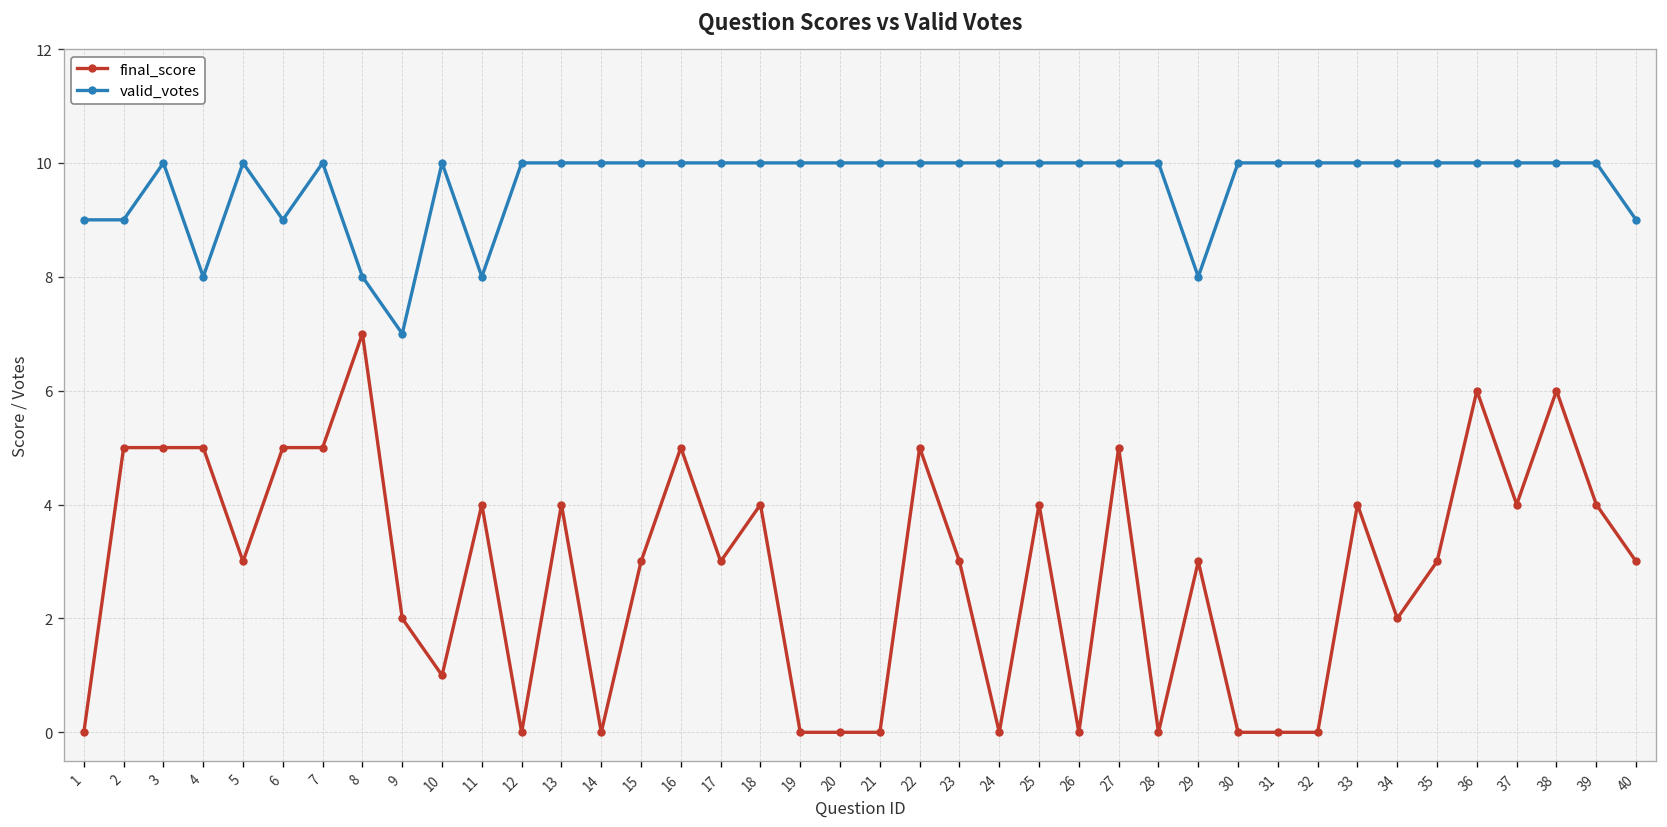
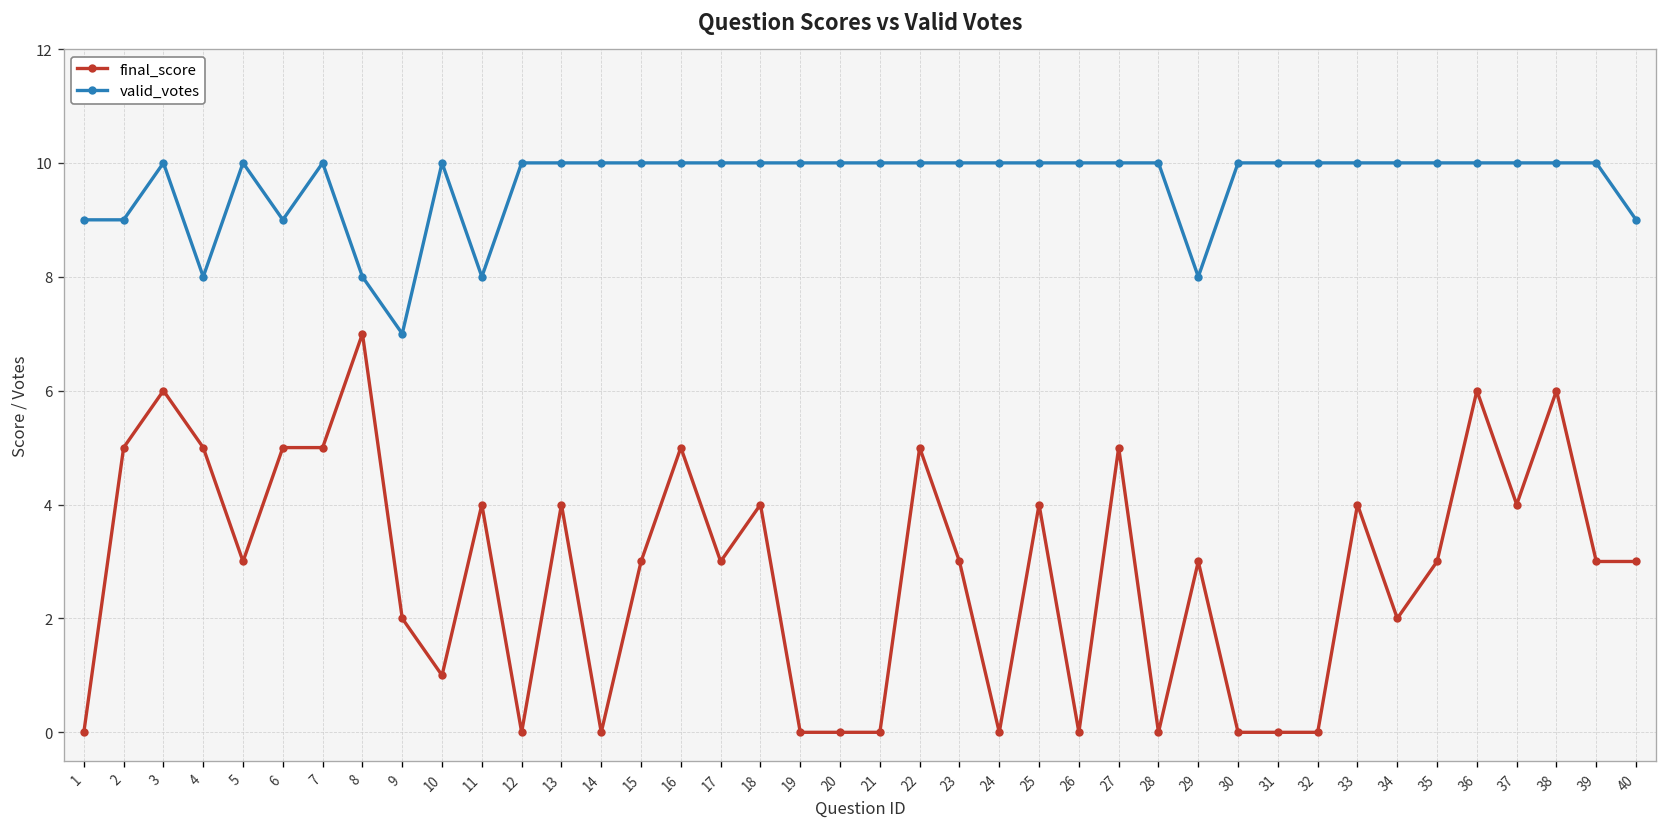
  {
    "final_score": {
      "1": 0,
      "2": 5,
-     "3": 5,
+     "3": 6,
      "4": 5,
      "5": 3,
      "6": 5,
      "7": 5,
      "8": 7,
      "9": 2,
      "10": 1,
      "11": 4,
      "12": 0,
      "13": 4,
      "14": 0,
      "15": 3,
      "16": 5,
      "17": 3,
      "18": 4,
      "19": 0,
      "20": 0,
      "21": 0,
      "22": 5,
      "23": 3,
      "24": 0,
      "25": 4,
      "26": 0,
      "27": 5,
      "28": 0,
      "29": 3,
      "30": 0,
      "31": 0,
      "32": 0,
      "33": 4,
      "34": 2,
      "35": 3,
      "36": 6,
      "37": 4,
      "38": 6,
-     "39": 4,
+     "39": 3,
      "40": 3
    },
    "valid_votes": {
      "1": 9,
      "2": 9,
      "3": 10,
      "4": 8,
      "5": 10,
      "6": 9,
      "7": 10,
      "8": 8,
      "9": 7,
      "10": 10,
      "11": 8,
      "12": 10,
      "13": 10,
      "14": 10,
      "15": 10,
      "16": 10,
      "17": 10,
      "18": 10,
      "19": 10,
      "20": 10,
      "21": 10,
      "22": 10,
      "23": 10,
      "24": 10,
      "25": 10,
      "26": 10,
      "27": 10,
      "28": 10,
      "29": 8,
      "30": 10,
      "31": 10,
      "32": 10,
      "33": 10,
      "34": 10,
      "35": 10,
      "36": 10,
      "37": 10,
      "38": 10,
      "39": 10,
      "40": 9
    }
  }
